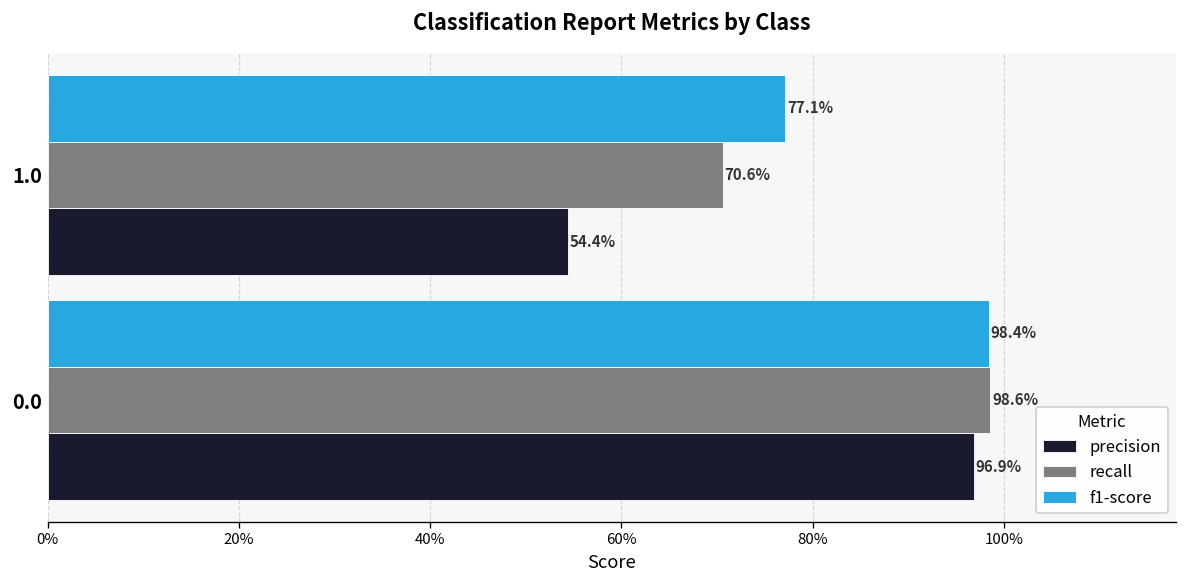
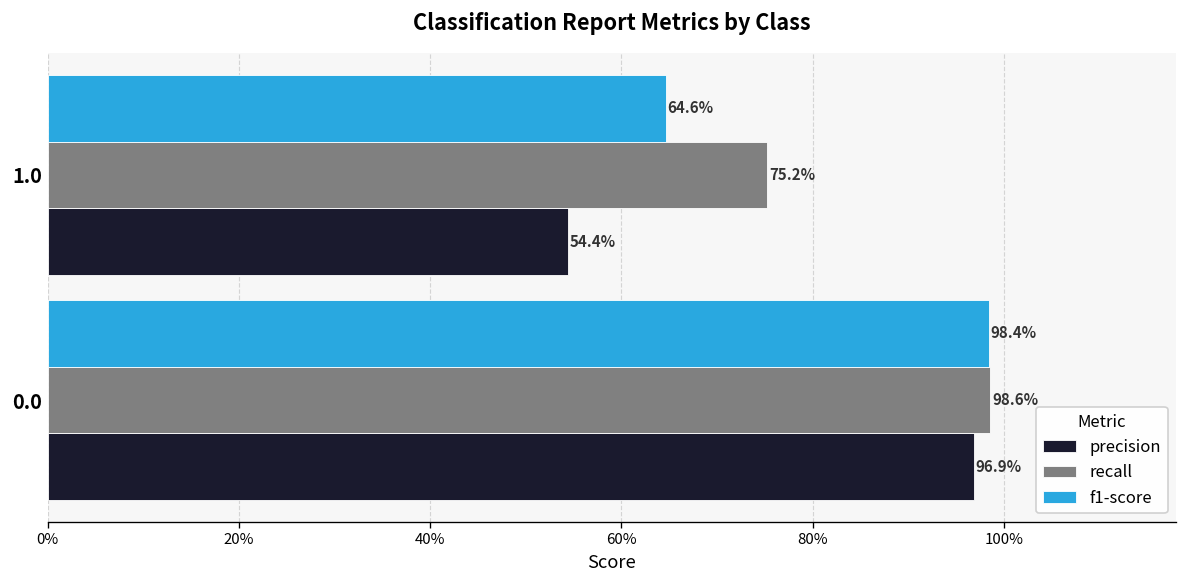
  {
    "precision": {
      "1.0": "54.4%",
      "0.0": "96.9%"
    },
    "recall": {
-     "1.0": "70.6%"
+     "1.0": "75.2%"
    },
    "f1-score": {
-     "1.0": "77.1%",
+     "1.0": "64.6%",
      "0.0": "98.4%"
    }
  }
